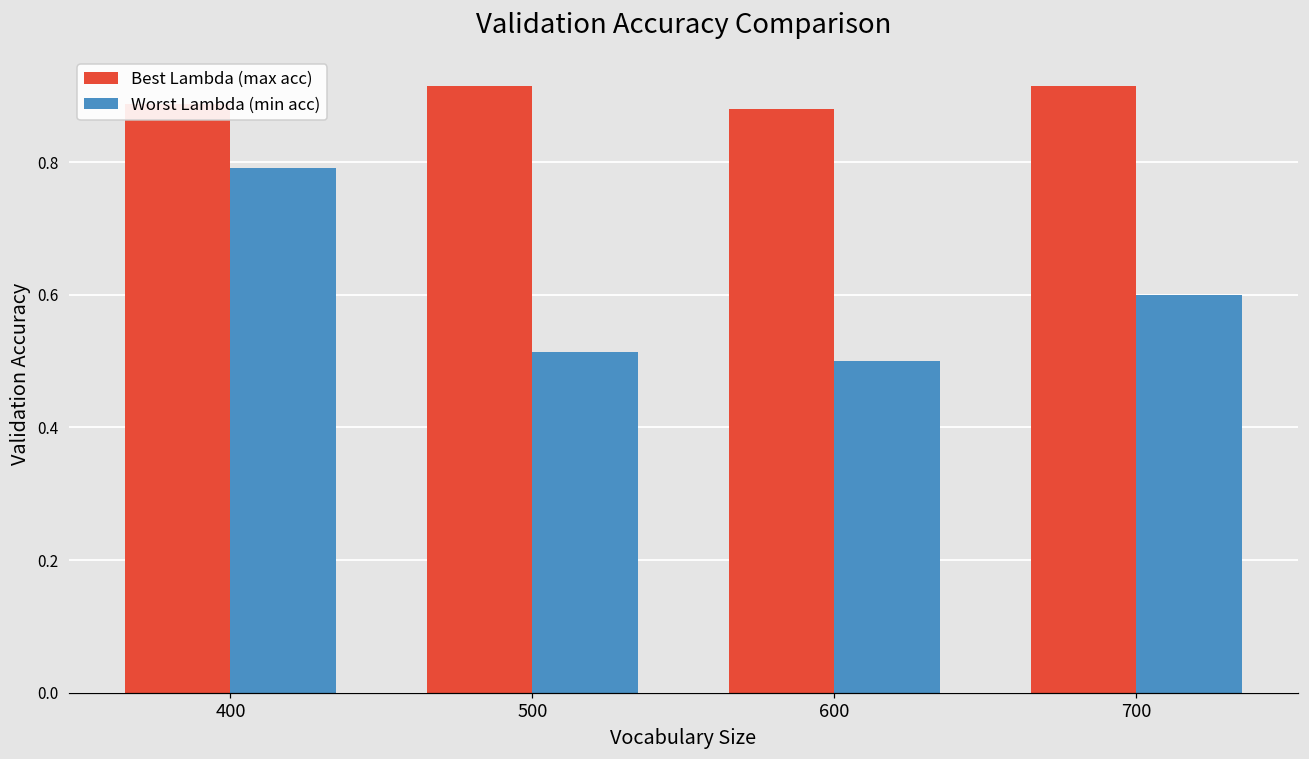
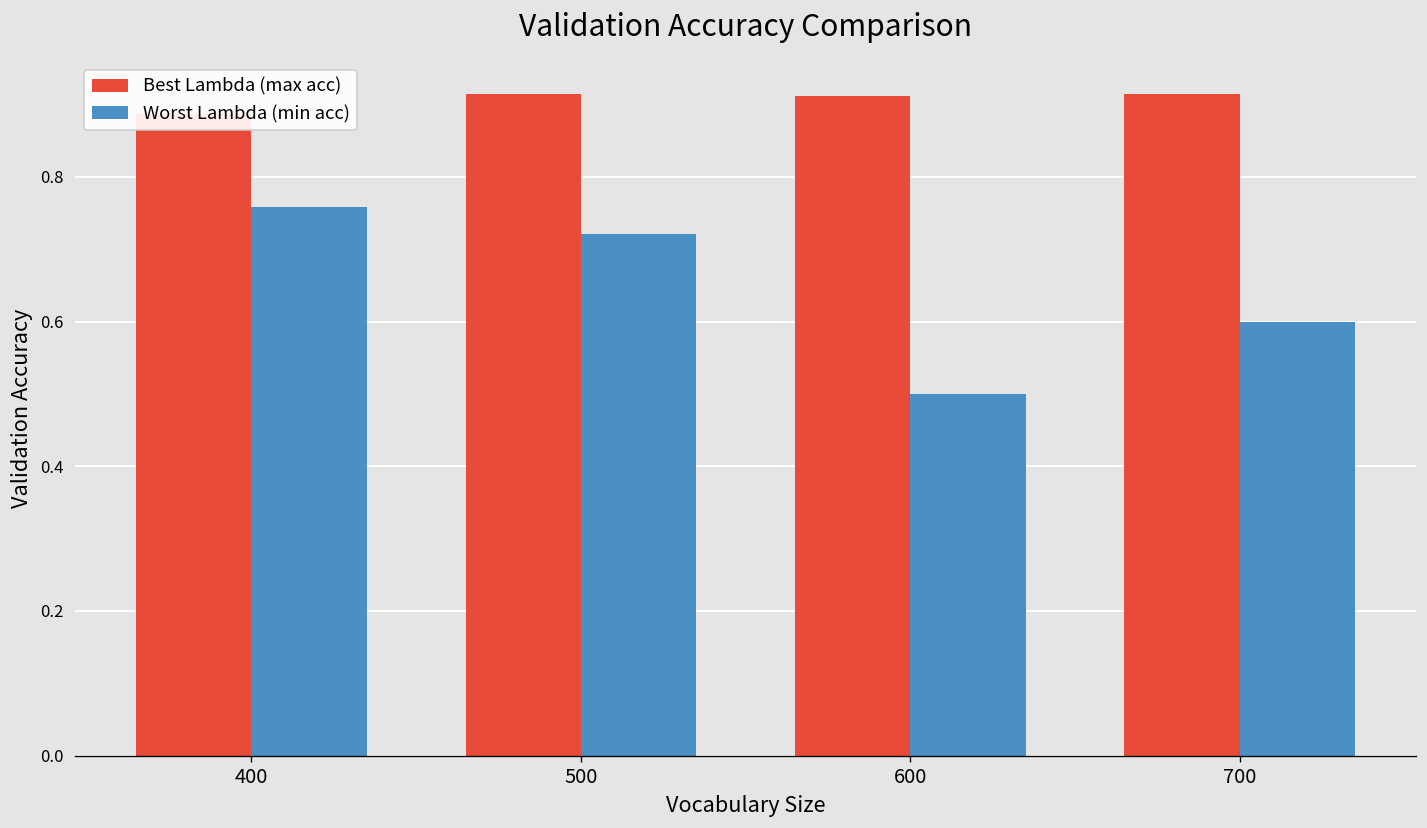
  {
    "Best Lambda (max acc)": {
      "500": 0.91,
-     "600": 0.88,
+     "600": 0.91,
      "700": 0.91
    },
    "Worst Lambda (min acc)": {
-     "400": 0.79,
-     "500": 0.51,
+     "400": 0.76,
+     "500": 0.72,
      "600": 0.50,
      "700": 0.60
    }
  }
